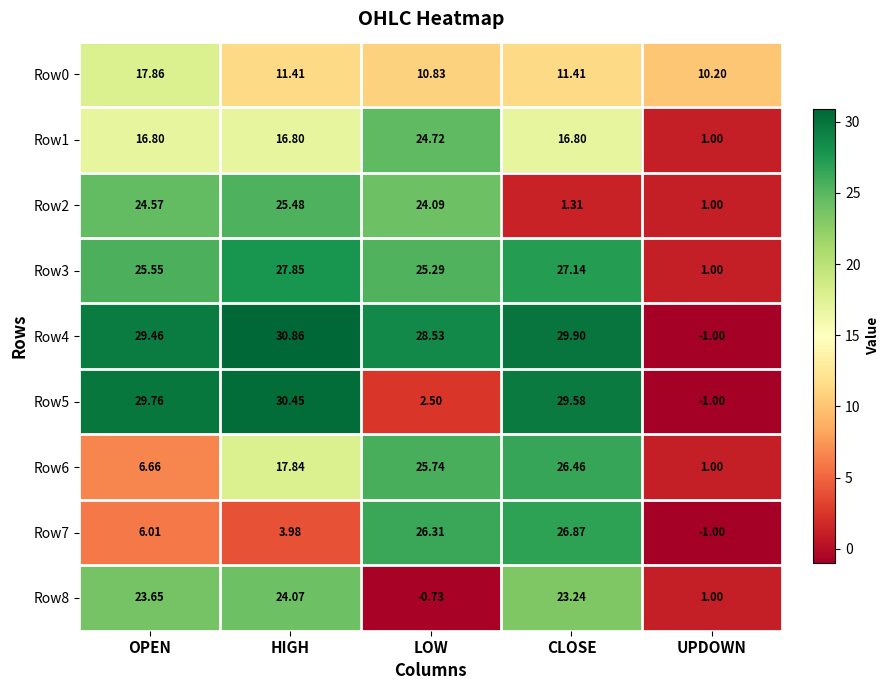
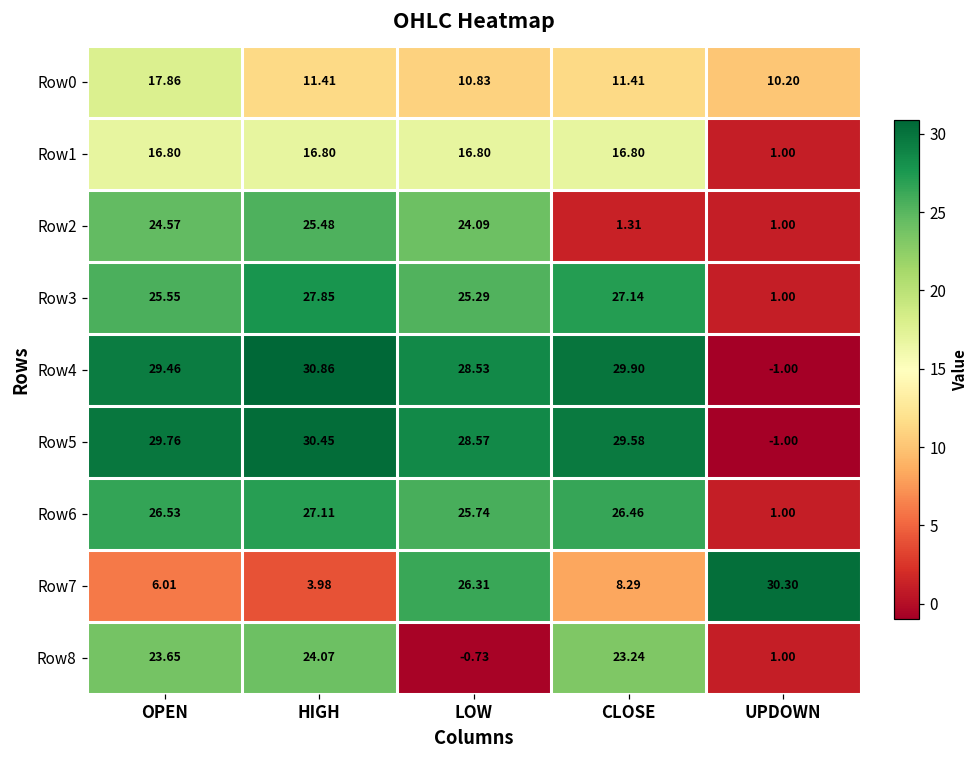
  {
    "Row0": {
      "OPEN": 17.86,
      "HIGH": 11.41,
      "LOW": 10.83,
      "CLOSE": 11.41,
      "UPDOWN": 10.20
    },
    "Row1": {
      "OPEN": 16.80,
      "HIGH": 16.80,
-     "LOW": 24.72,
+     "LOW": 16.80,
      "CLOSE": 16.80,
      "UPDOWN": 1.00
    },
    "Row2": {
      "OPEN": 24.57,
      "HIGH": 25.48,
      "LOW": 24.09,
      "CLOSE": 1.31,
      "UPDOWN": 1.00
    },
    "Row3": {
      "OPEN": 25.55,
      "HIGH": 27.85,
      "LOW": 25.29,
      "CLOSE": 27.14,
      "UPDOWN": 1.00
    },
    "Row4": {
      "OPEN": 29.46,
      "HIGH": 30.86,
      "LOW": 28.53,
      "CLOSE": 29.90,
      "UPDOWN": -1.00
    },
    "Row5": {
      "OPEN": 29.76,
      "HIGH": 30.45,
-     "LOW": 2.50,
+     "LOW": 28.57,
      "CLOSE": 29.58,
      "UPDOWN": -1.00
    },
    "Row6": {
-     "OPEN": 6.66,
-     "HIGH": 17.84,
+     "OPEN": 26.53,
+     "HIGH": 27.11,
      "LOW": 25.74,
      "CLOSE": 26.46,
      "UPDOWN": 1.00
    },
    "Row7": {
      "OPEN": 6.01,
      "HIGH": 3.98,
      "LOW": 26.31,
-     "CLOSE": 26.87,
-     "UPDOWN": -1.00
+     "CLOSE": 8.29,
+     "UPDOWN": 30.30
    },
    "Row8": {
      "OPEN": 23.65,
      "HIGH": 24.07,
      "LOW": -0.73,
      "CLOSE": 23.24,
      "UPDOWN": 1.00
    }
  }
